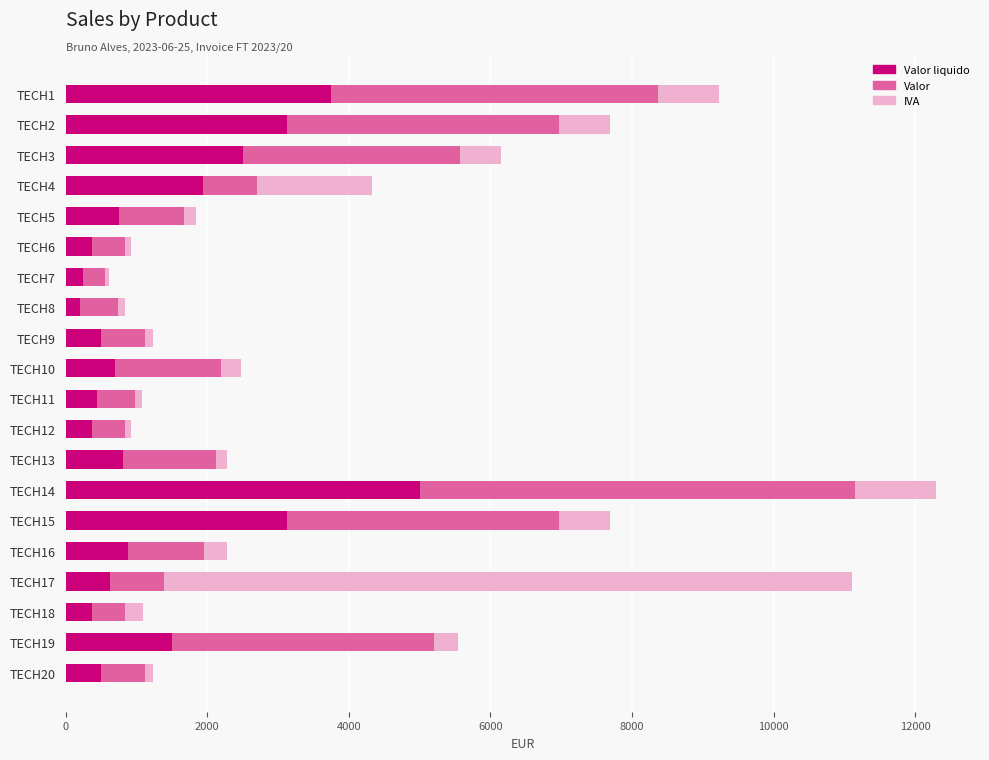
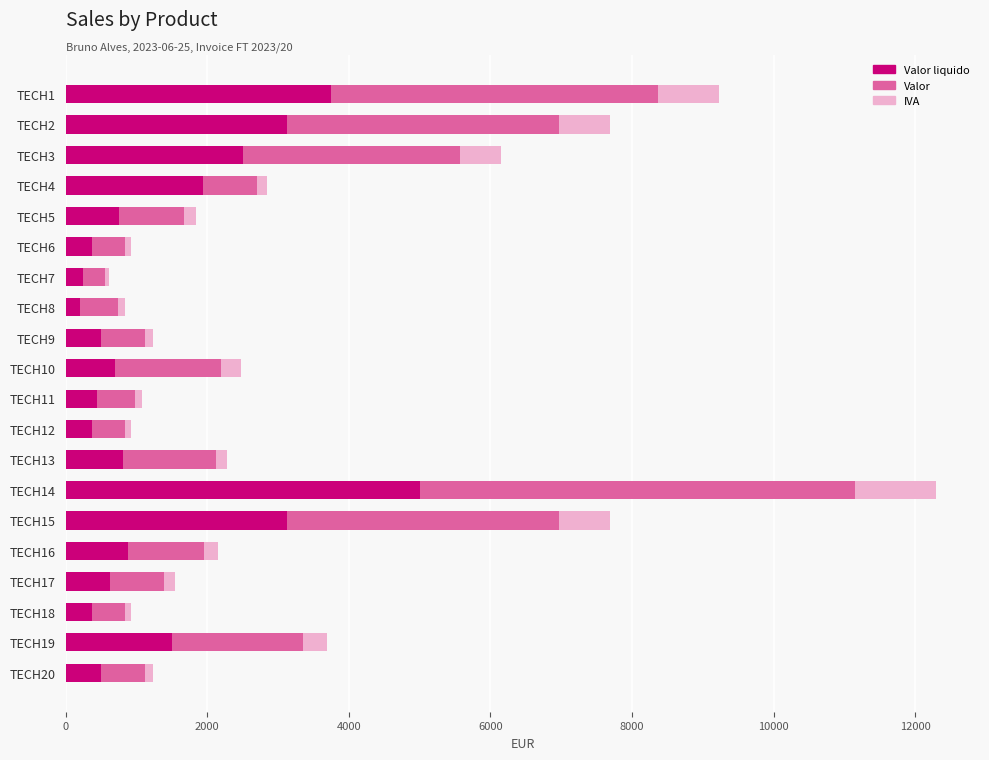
  {
    "Valor liquido": {
      "TECH1": 3800,
      "TECH2": 3100,
      "TECH3": 2500,
      "TECH4": 1900,
      "TECH5": 800,
      "TECH6": 400,
      "TECH7": 300,
      "TECH8": 200,
      "TECH9": 500,
      "TECH10": 700,
      "TECH11": 400,
      "TECH12": 400,
      "TECH13": 800,
      "TECH14": 5000,
      "TECH15": 3100,
      "TECH16": 900,
      "TECH17": 600,
      "TECH18": 400,
      "TECH19": 1500,
      "TECH20": 500
    },
    "Valor": {
      "TECH1": 4600,
      "TECH2": 3800,
      "TECH3": 3100,
      "TECH4": 800,
      "TECH5": 900,
      "TECH6": 500,
      "TECH7": 300,
      "TECH8": 500,
      "TECH9": 600,
      "TECH10": 1500,
      "TECH11": 500,
      "TECH12": 500,
      "TECH13": 1300,
      "TECH14": 6200,
      "TECH15": 3800,
      "TECH16": 1100,
      "TECH17": 800,
      "TECH18": 500,
-     "TECH19": 3700,
+     "TECH19": 1800,
      "TECH20": 600
    },
    "IVA": {
      "TECH1": 900,
      "TECH2": 700,
      "TECH3": 600,
-     "TECH4": 1600,
+     "TECH4": 100,
      "TECH5": 200,
      "TECH6": 100,
      "TECH7": 100,
      "TECH8": 100,
      "TECH9": 100,
      "TECH10": 300,
      "TECH11": 100,
      "TECH12": 100,
      "TECH13": 200,
      "TECH14": 1200,
      "TECH15": 700,
-     "TECH16": 300,
-     "TECH17": 9700,
-     "TECH18": 300,
+     "TECH16": 200,
+     "TECH17": 100,
+     "TECH18": 100,
      "TECH19": 300,
      "TECH20": 100
    }
  }
